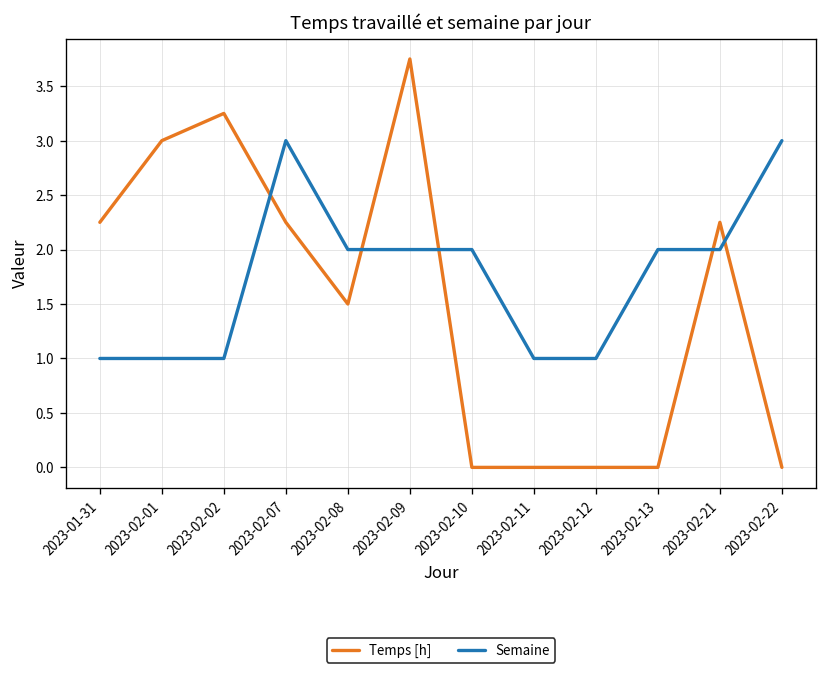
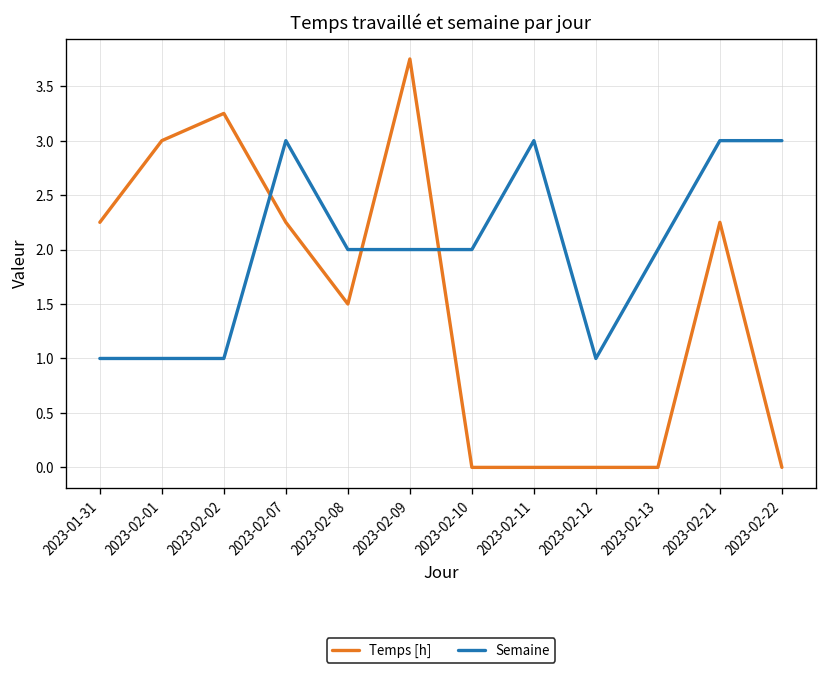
  {
    "Temps [h]": {
      "2023-01-31": 2.3,
      "2023-02-01": 3,
      "2023-02-02": 3.3,
      "2023-02-07": 2.3,
      "2023-02-08": 1.5,
      "2023-02-09": 3.8,
      "2023-02-10": 0,
      "2023-02-11": 0,
      "2023-02-12": 0,
      "2023-02-13": 0,
      "2023-02-21": 2.3,
      "2023-02-22": 0
    },
    "Semaine": {
      "2023-01-31": 1,
      "2023-02-01": 1,
      "2023-02-02": 1,
      "2023-02-07": 3,
      "2023-02-08": 2,
      "2023-02-09": 2,
      "2023-02-10": 2,
-     "2023-02-11": 1,
+     "2023-02-11": 3,
      "2023-02-12": 1,
      "2023-02-13": 2,
-     "2023-02-21": 2,
+     "2023-02-21": 3,
      "2023-02-22": 3
    }
  }
